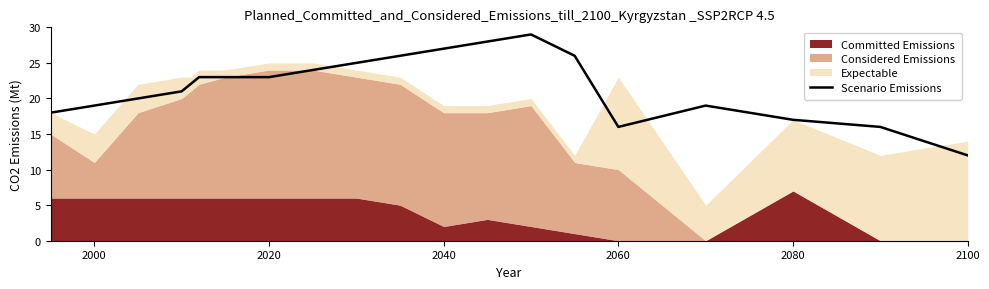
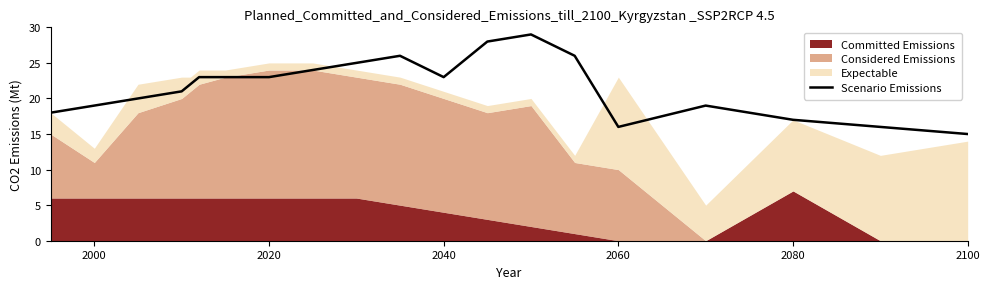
  {
    "Scenario Emissions": {
      "2000": 19,
      "2020": 23,
-     "2040": 27,
+     "2040": 23,
      "2060": 16,
-     "2100": 12
+     "2100": 15
    },
    "Committed Emissions": {
      "2000": 6,
      "2020": 6,
-     "2040": 2,
+     "2040": 4,
      "2060": 0
    },
    "Considered Emissions": {
      "2000": 5,
      "2020": 18,
      "2040": 16,
      "2060": 10
    },
    "Expectable": {
-     "2000": 4
+     "2000": 2
    }
  }
